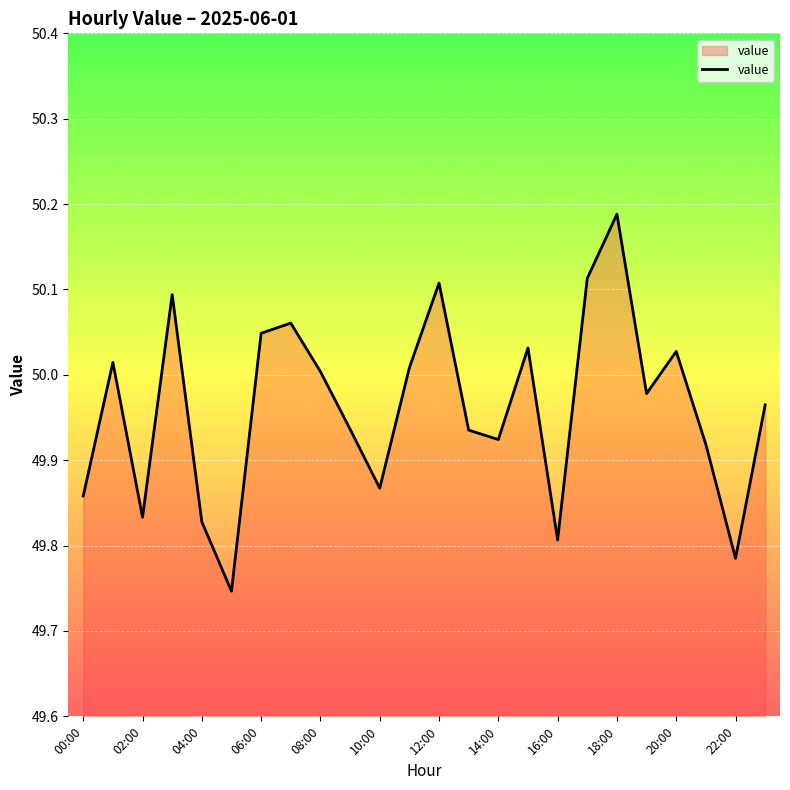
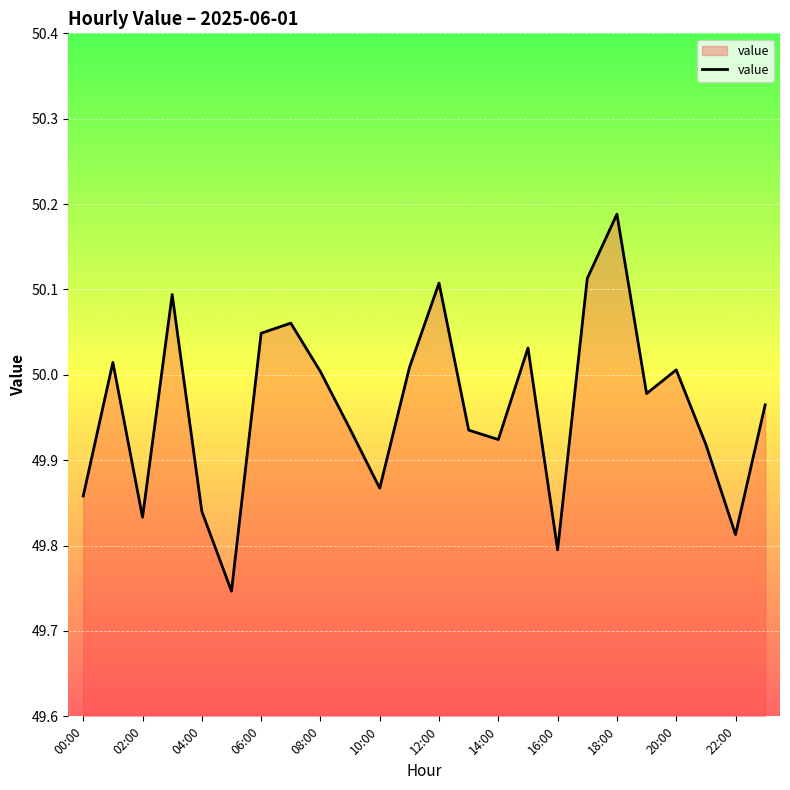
  {
    "00:00": 49.86,
    "02:00": 49.83,
-   "04:00": 49.83,
+   "04:00": 49.84,
    "06:00": 50.05,
    "08:00": 50.00,
    "10:00": 49.87,
    "12:00": 50.11,
    "14:00": 49.92,
-   "16:00": 49.81,
+   "16:00": 49.80,
    "18:00": 50.19,
-   "20:00": 50.03,
-   "22:00": 49.79
+   "20:00": 50.01,
+   "22:00": 49.81
  }
